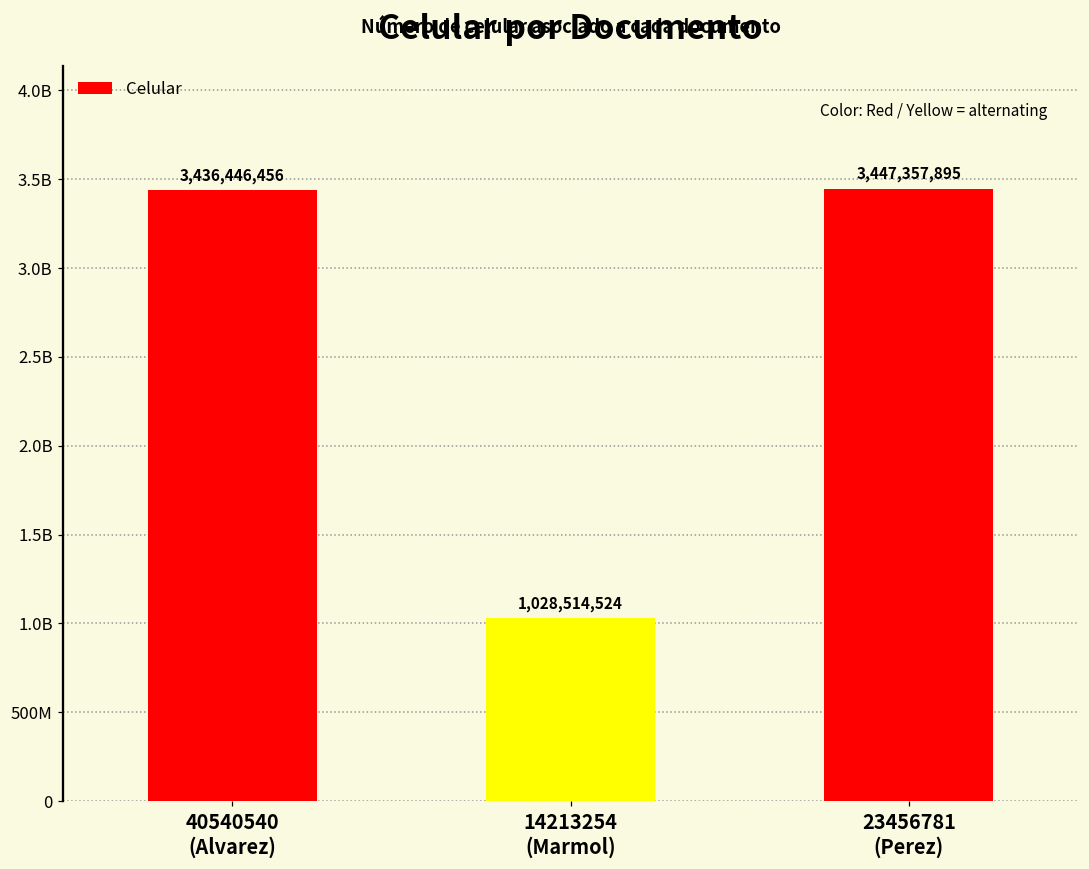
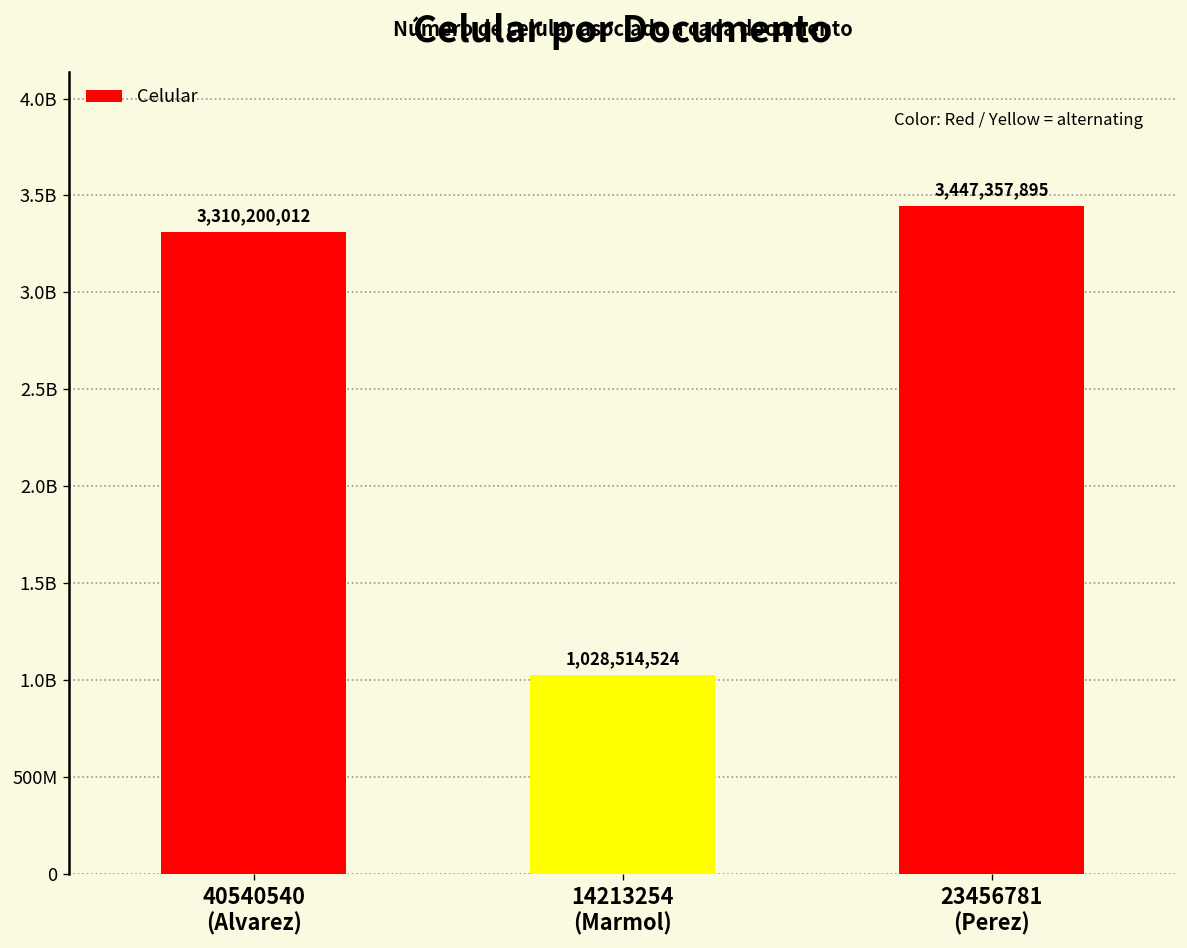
  {
-   "40540540 (Alvarez)": "3,436,446,456",
+   "40540540 (Alvarez)": "3,310,200,012",
    "14213254 (Marmol)": "1,028,514,524",
    "23456781 (Perez)": "3,447,357,895"
  }
